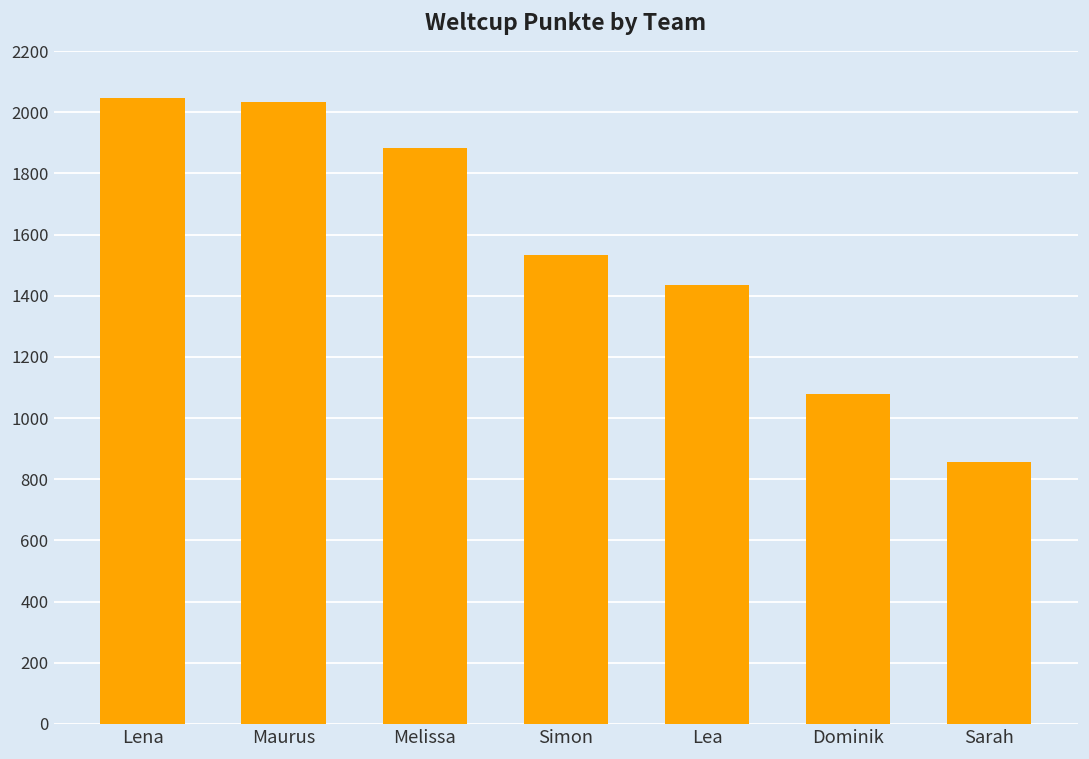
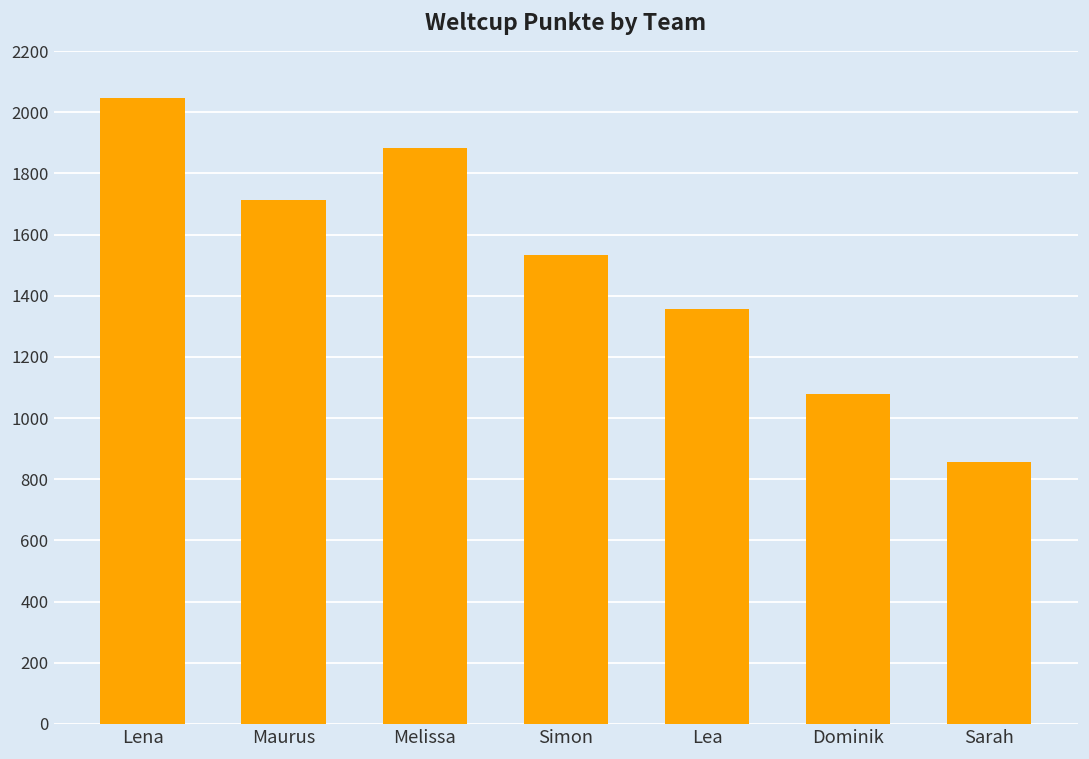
  {
    "Lena": 2050,
-   "Maurus": 2030,
+   "Maurus": 1710,
    "Melissa": 1880,
    "Simon": 1530,
-   "Lea": 1440,
+   "Lea": 1360,
    "Dominik": 1080,
    "Sarah": 860
  }
